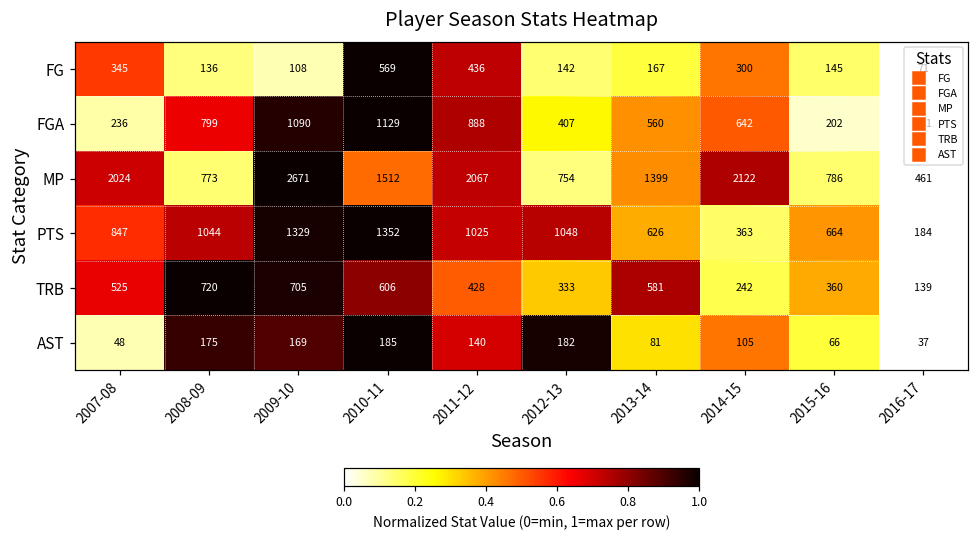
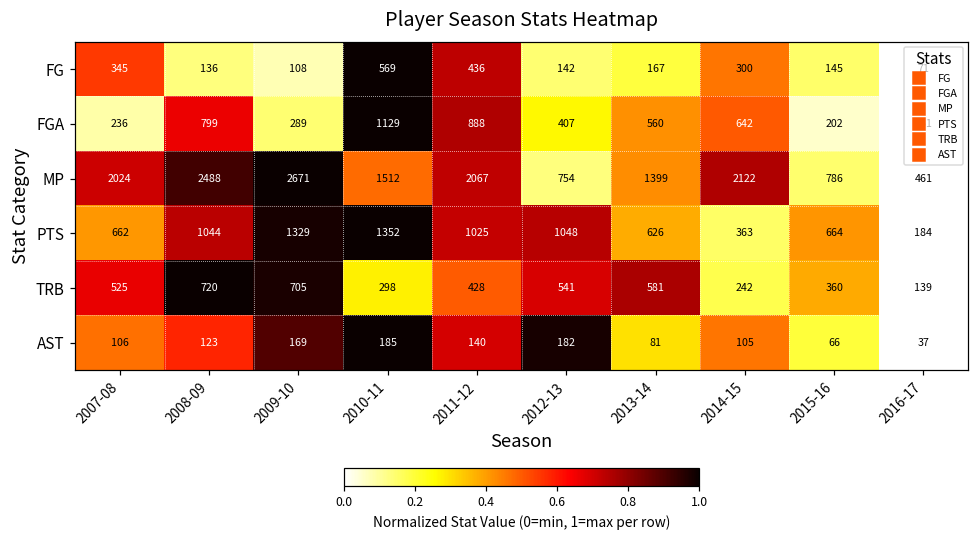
  {
    "FG": {
      "2007-08": 345,
      "2008-09": 136,
      "2009-10": 108,
      "2010-11": 569,
      "2011-12": 436,
      "2012-13": 142,
      "2013-14": 167,
      "2014-15": 300,
      "2015-16": 145
    },
    "FGA": {
      "2007-08": 236,
      "2008-09": 799,
-     "2009-10": 1090,
+     "2009-10": 289,
      "2010-11": 1129,
      "2011-12": 888,
      "2012-13": 407,
      "2013-14": 560,
      "2014-15": 642,
      "2015-16": 202
    },
    "MP": {
      "2007-08": 2024,
-     "2008-09": 773,
+     "2008-09": 2488,
      "2009-10": 2671,
      "2010-11": 1512,
      "2011-12": 2067,
      "2012-13": 754,
      "2013-14": 1399,
      "2014-15": 2122,
      "2015-16": 786,
      "2016-17": 461
    },
    "PTS": {
-     "2007-08": 847,
+     "2007-08": 662,
      "2008-09": 1044,
      "2009-10": 1329,
      "2010-11": 1352,
      "2011-12": 1025,
      "2012-13": 1048,
      "2013-14": 626,
      "2014-15": 363,
      "2015-16": 664,
      "2016-17": 184
    },
    "TRB": {
      "2007-08": 525,
      "2008-09": 720,
      "2009-10": 705,
-     "2010-11": 606,
+     "2010-11": 298,
      "2011-12": 428,
-     "2012-13": 333,
+     "2012-13": 541,
      "2013-14": 581,
      "2014-15": 242,
      "2015-16": 360,
      "2016-17": 139
    },
    "AST": {
-     "2007-08": 48,
-     "2008-09": 175,
+     "2007-08": 106,
+     "2008-09": 123,
      "2009-10": 169,
      "2010-11": 185,
      "2011-12": 140,
      "2012-13": 182,
      "2013-14": 81,
      "2014-15": 105,
      "2015-16": 66,
      "2016-17": 37
    }
  }
